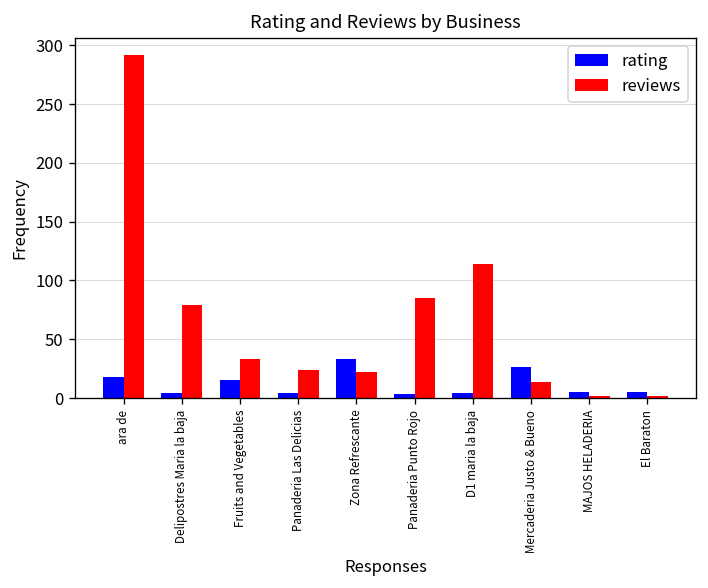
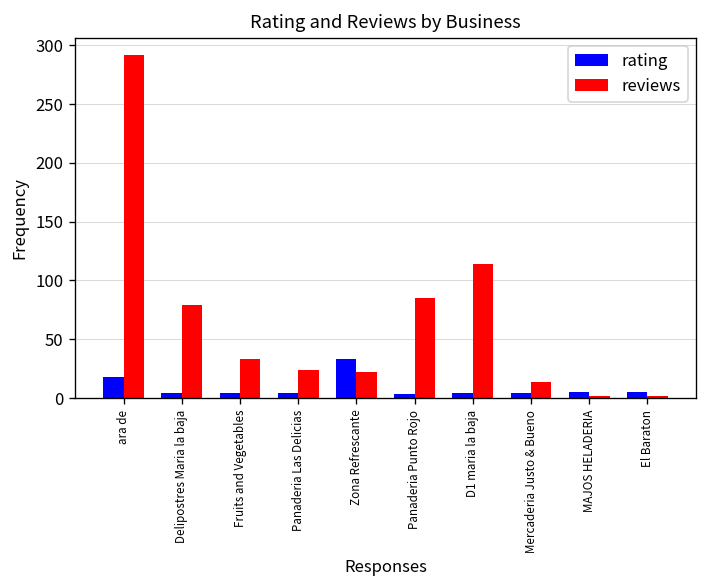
  {
    "rating": {
      "ara de": 20,
      "Delipostres Maria la baja": 0,
-     "Fruits and Vegetables": 20,
+     "Fruits and Vegetables": 0,
      "Panaderia Las Delicias": 0,
      "Zona Refrescante": 30,
      "Panaderia Punto Rojo": 0,
      "D1 maria la baja": 0,
-     "Mercaderia Justo & Bueno": 30,
+     "Mercaderia Justo & Bueno": 0,
      "MAJOS HELADERIA": 10,
      "El Baraton": 10
    },
    "reviews": {
      "ara de": 290,
      "Delipostres Maria la baja": 80,
      "Fruits and Vegetables": 30,
      "Panaderia Las Delicias": 20,
      "Zona Refrescante": 20,
      "Panaderia Punto Rojo": 90,
      "D1 maria la baja": 110,
      "Mercaderia Justo & Bueno": 10
    }
  }
